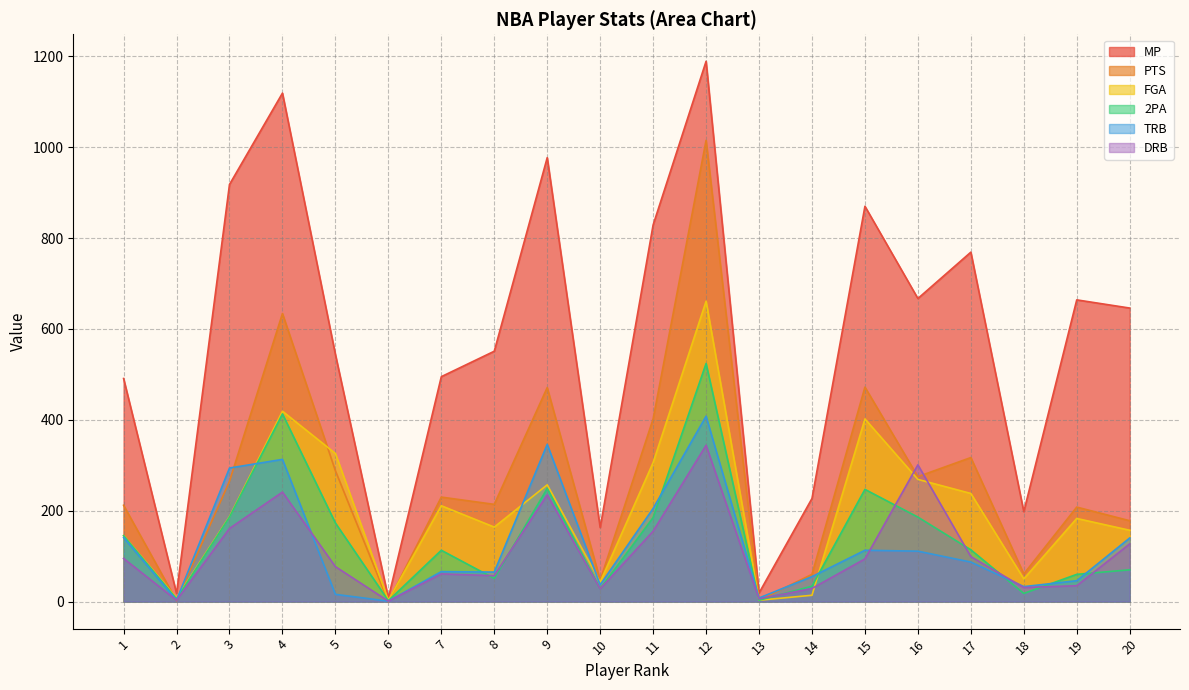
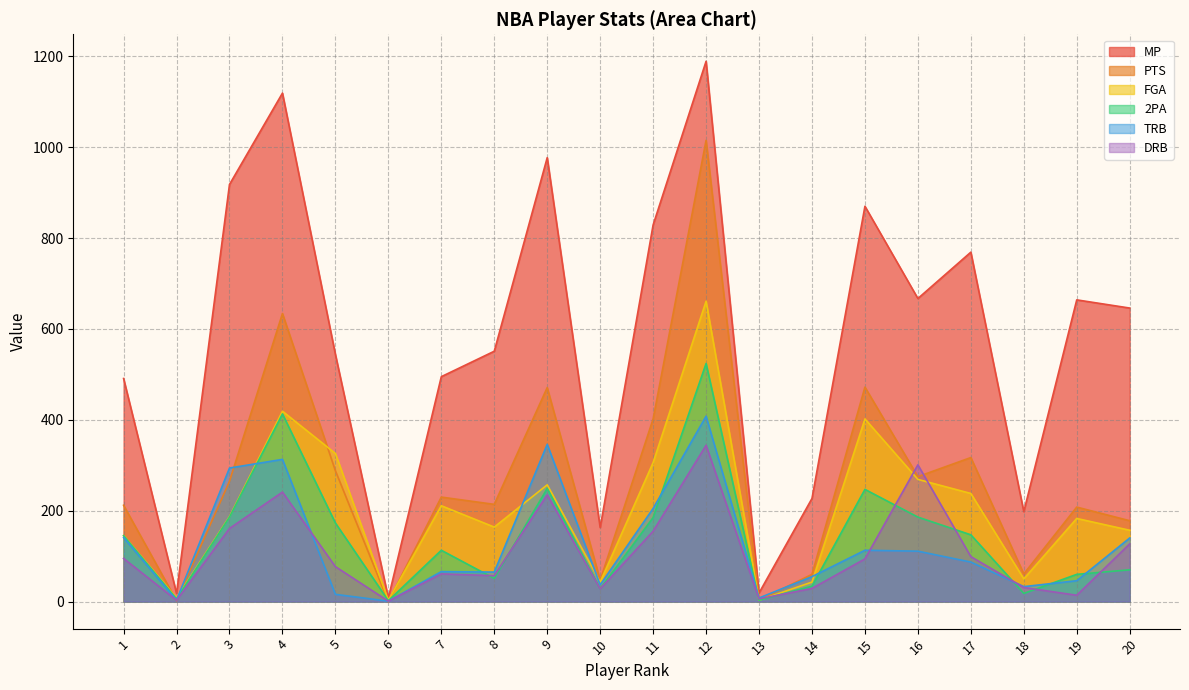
  {
    "FGA": {
      "4": 420,
      "5": 330,
      "7": 210,
      "8": 160,
      "9": 260,
      "11": 310,
      "12": 660,
-     "14": 10,
+     "14": 40,
      "15": 400,
      "16": 270,
      "17": 240,
      "18": 50,
      "19": 180,
      "20": 160
    },
    "2PA": {
      "4": 410,
      "5": 170,
      "7": 110,
      "8": 50,
      "9": 250,
      "11": 190,
      "12": 520,
      "15": 250,
      "16": 190,
-     "17": 110,
+     "17": 150,
      "18": 20,
      "19": 60,
      "20": 70
    },
    "TRB": {
      "3": 290,
      "4": 310,
      "5": 20,
      "8": 70,
      "9": 350,
      "10": 40,
      "11": 210,
      "12": 410,
      "15": 110,
      "16": 110,
      "17": 90,
      "19": 50,
      "20": 140
    },
    "DRB": {
      "1": 100,
      "3": 160,
      "4": 240,
      "5": 80,
      "8": 60,
      "9": 240,
      "11": 160,
      "12": 340,
      "15": 90,
      "16": 300,
      "17": 100,
-     "19": 40,
+     "19": 10,
      "20": 130
    }
  }
